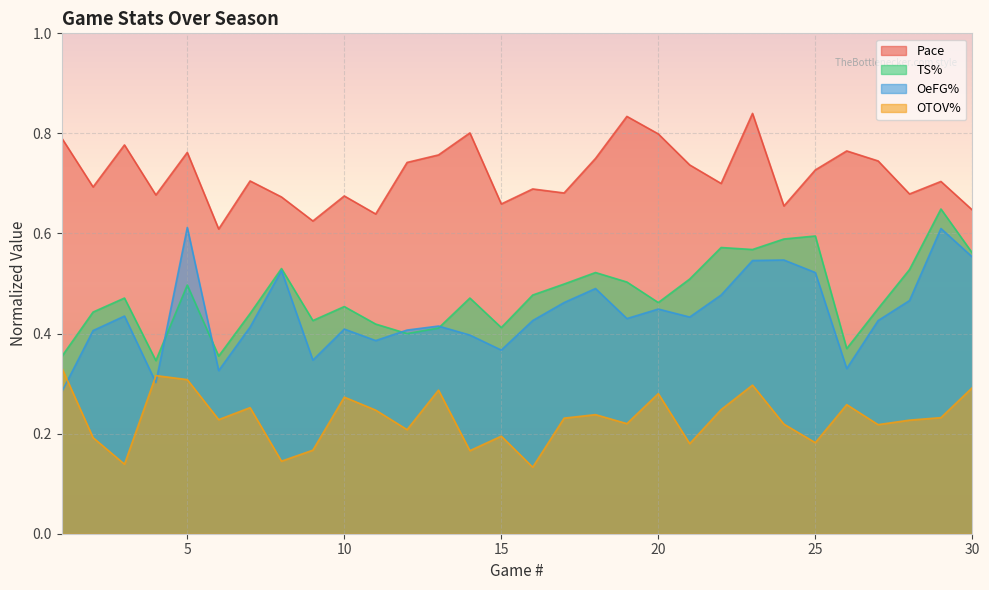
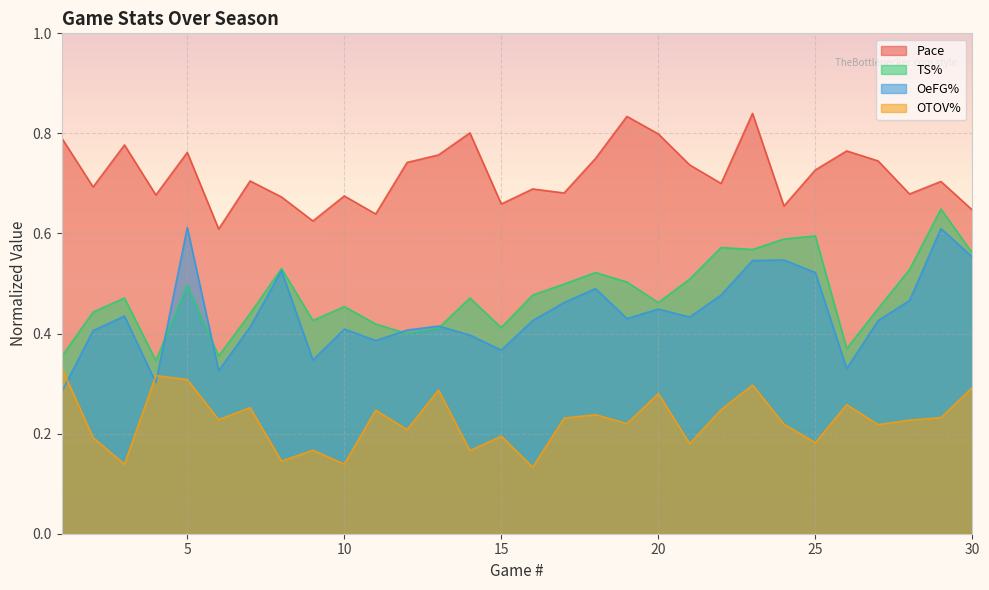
  {
    "Pace": {
      "5": 0.76,
      "10": 0.68,
      "15": 0.66,
      "20": 0.80,
      "25": 0.73,
      "30": 0.65
    },
    "TS%": {
      "5": 0.50,
      "10": 0.45,
      "15": 0.41,
      "20": 0.46,
      "25": 0.60,
      "30": 0.56
    },
    "OeFG%": {
      "5": 0.61,
      "10": 0.41,
      "15": 0.37,
      "20": 0.45,
      "25": 0.52,
      "30": 0.55
    },
    "OTOV%": {
      "5": 0.31,
-     "10": 0.27,
+     "10": 0.14,
      "15": 0.20,
      "20": 0.28,
      "25": 0.18,
      "30": 0.29
    }
  }
